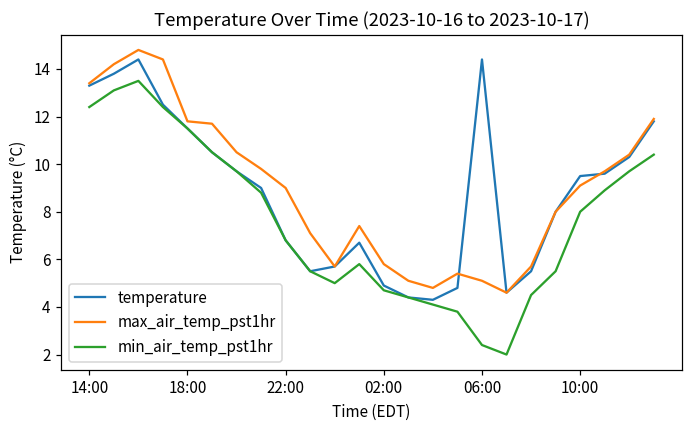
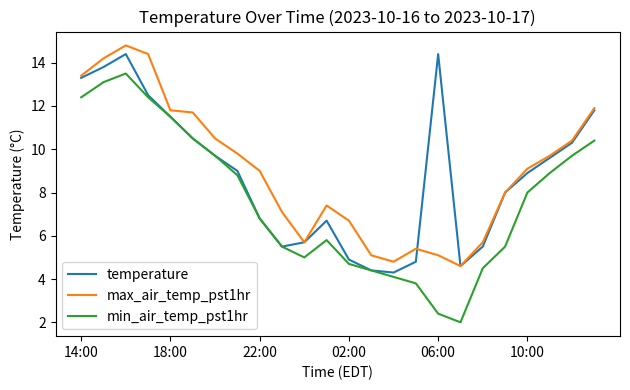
  {
    "temperature": {
      "02:00": 4.9,
      "06:00": 14.4,
-     "10:00": 9.5
+     "10:00": 8.9
    },
    "max_air_temp_pst1hr": {
      "18:00": 11.8,
      "22:00": 9.0,
-     "02:00": 5.8,
+     "02:00": 6.7,
      "06:00": 5.1,
      "10:00": 9.1
    },
    "min_air_temp_pst1hr": {
      "14:00": 12.4,
      "02:00": 4.7,
      "06:00": 2.4,
      "10:00": 8.0
    }
  }
